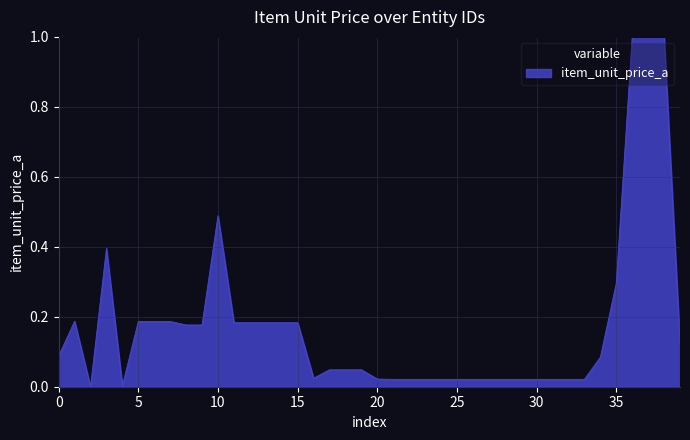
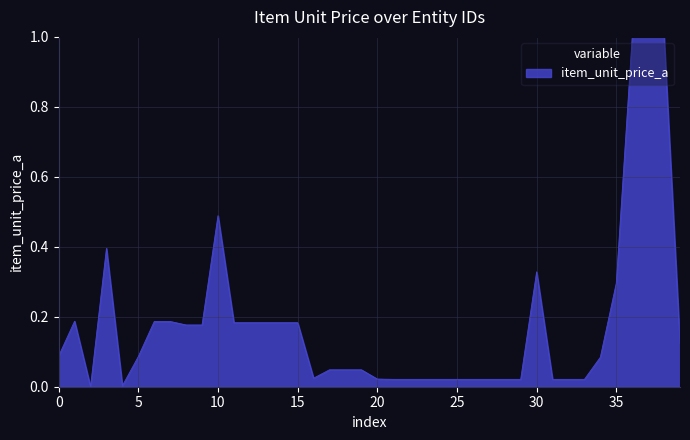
  {
    "0": 0.09,
-   "5": 0.19,
+   "5": 0.09,
    "10": 0.49,
    "15": 0.18,
    "20": 0.02,
    "25": 0.02,
-   "30": 0.02,
+   "30": 0.33,
    "35": 0.30
  }
